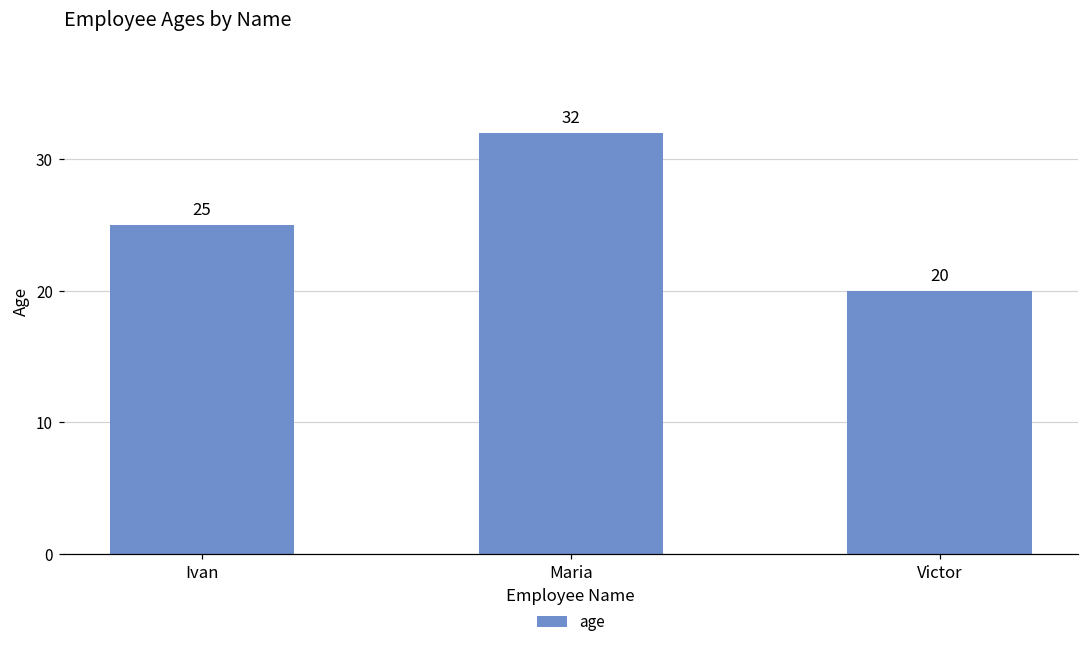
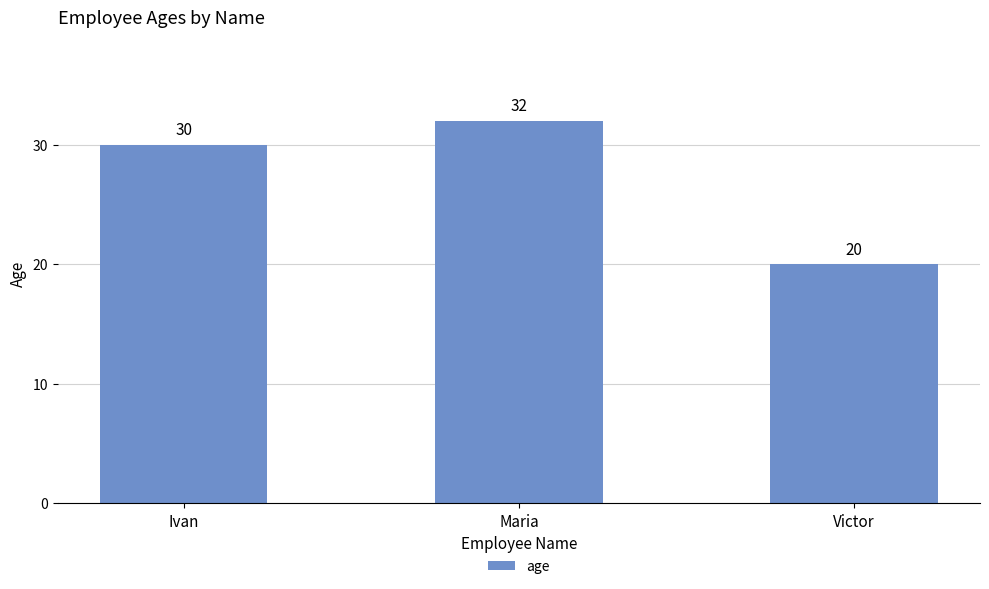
  {
-   "Ivan": 25,
+   "Ivan": 30,
    "Maria": 32,
    "Victor": 20
  }
